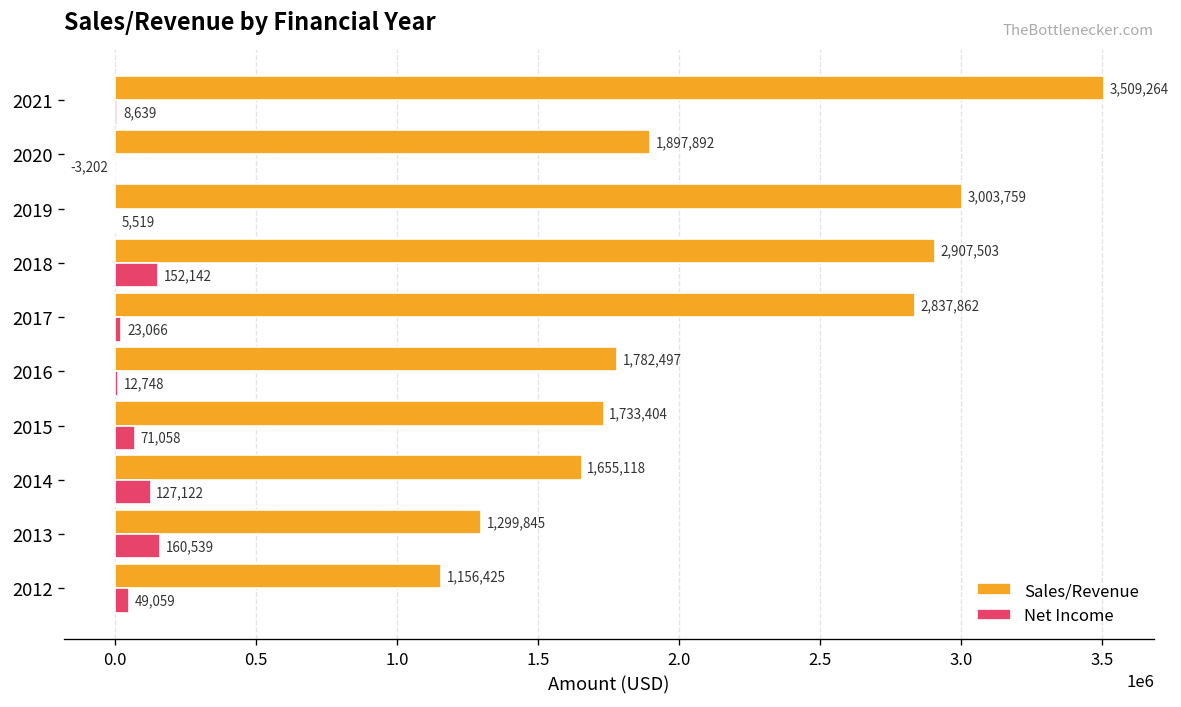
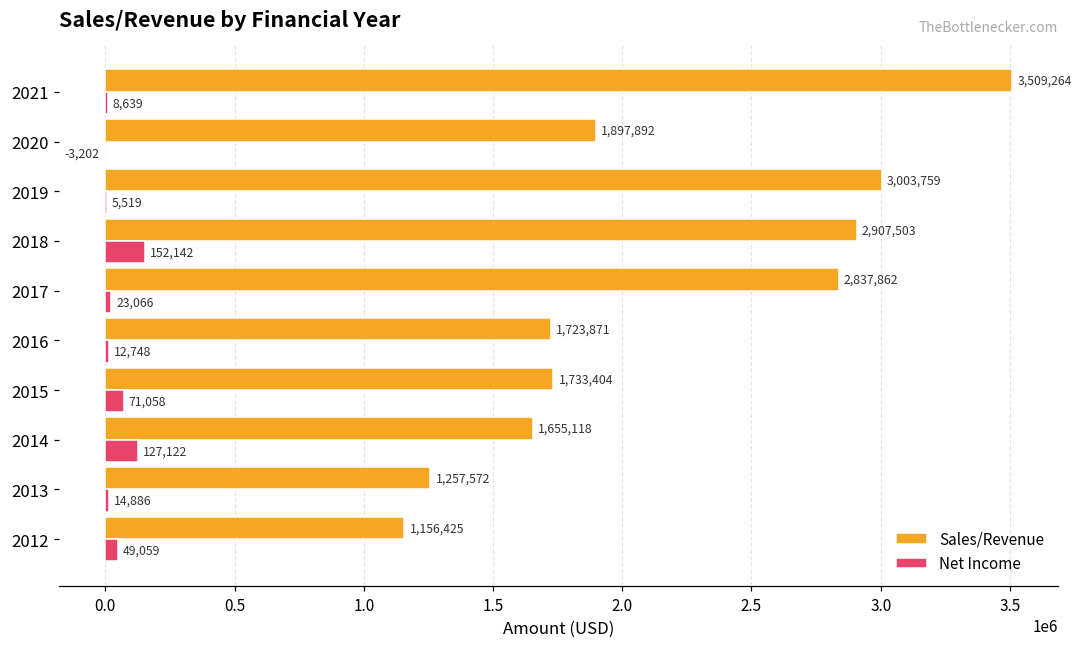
  {
    "Sales/Revenue": {
      "2021": "3,509,264",
      "2020": "1,897,892",
      "2019": "3,003,759",
      "2018": "2,907,503",
      "2017": "2,837,862",
-     "2016": "1,782,497",
+     "2016": "1,723,871",
      "2015": "1,733,404",
      "2014": "1,655,118",
-     "2013": "1,299,845",
+     "2013": "1,257,572",
      "2012": "1,156,425"
    },
    "Net Income": {
      "2021": "8,639",
      "2020": "-3,202",
      "2019": "5,519",
      "2018": "152,142",
      "2017": "23,066",
      "2016": "12,748",
      "2015": "71,058",
      "2014": "127,122",
-     "2013": "160,539",
+     "2013": "14,886",
      "2012": "49,059"
    }
  }
